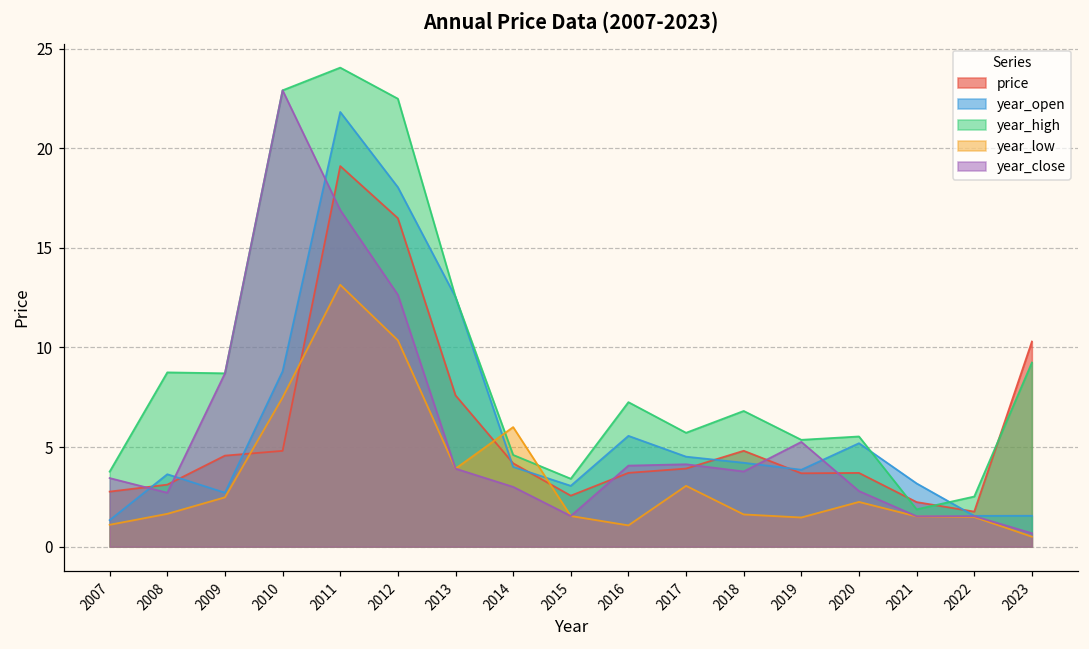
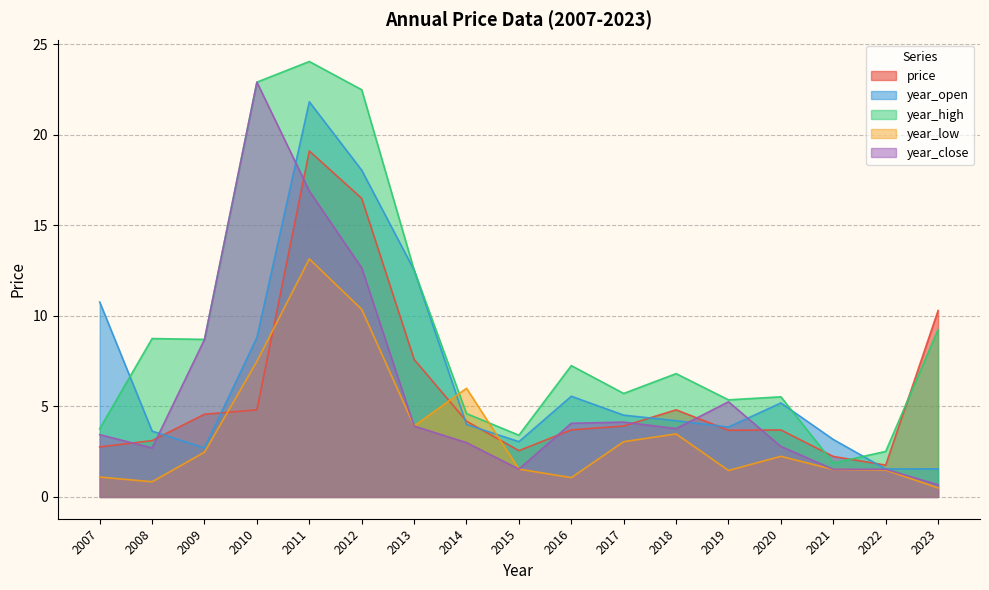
  {
    "price": {
      "2007": 2.8,
      "2008": 3.1,
      "2009": 4.6,
      "2010": 4.8,
      "2011": 19.1,
      "2012": 16.5,
      "2013": 7.6,
      "2014": 4.2,
      "2015": 2.6,
      "2016": 3.7,
      "2017": 3.9,
      "2018": 4.8,
      "2019": 3.7,
      "2020": 3.7,
      "2021": 2.2,
      "2022": 1.8,
      "2023": 10.3
    },
    "year_open": {
-     "2007": 1.3,
+     "2007": 10.8,
      "2008": 3.6,
      "2009": 2.7,
      "2010": 8.8,
      "2011": 21.8,
      "2012": 18.0,
      "2014": 4.0,
      "2015": 3.1,
      "2016": 5.6,
      "2017": 4.5,
      "2018": 4.2,
      "2019": 3.9,
      "2020": 5.2,
      "2021": 3.2,
      "2023": 1.6
    },
    "year_high": {
      "2007": 3.8,
      "2008": 8.7,
      "2011": 24.0,
      "2012": 22.5,
      "2014": 4.6,
      "2015": 3.4,
      "2016": 7.3,
      "2017": 5.7,
      "2018": 6.8,
      "2020": 5.5,
      "2021": 1.9,
      "2022": 2.5,
      "2023": 9.2
    },
    "year_low": {
      "2007": 1.1,
-     "2008": 1.6,
+     "2008": 0.8,
      "2009": 2.5,
      "2010": 7.5,
      "2011": 13.1,
      "2012": 10.4,
      "2014": 6.0,
      "2016": 1.1,
      "2017": 3.1,
-     "2018": 1.6,
+     "2018": 3.5,
      "2019": 1.5,
      "2020": 2.2,
      "2023": 0.5
    },
    "year_close": {
      "2007": 3.4,
      "2008": 2.7,
      "2011": 16.9,
      "2012": 12.6,
      "2014": 3.0,
      "2016": 4.1,
      "2017": 4.1,
      "2018": 3.8,
      "2020": 2.8,
      "2023": 0.7
    }
  }
